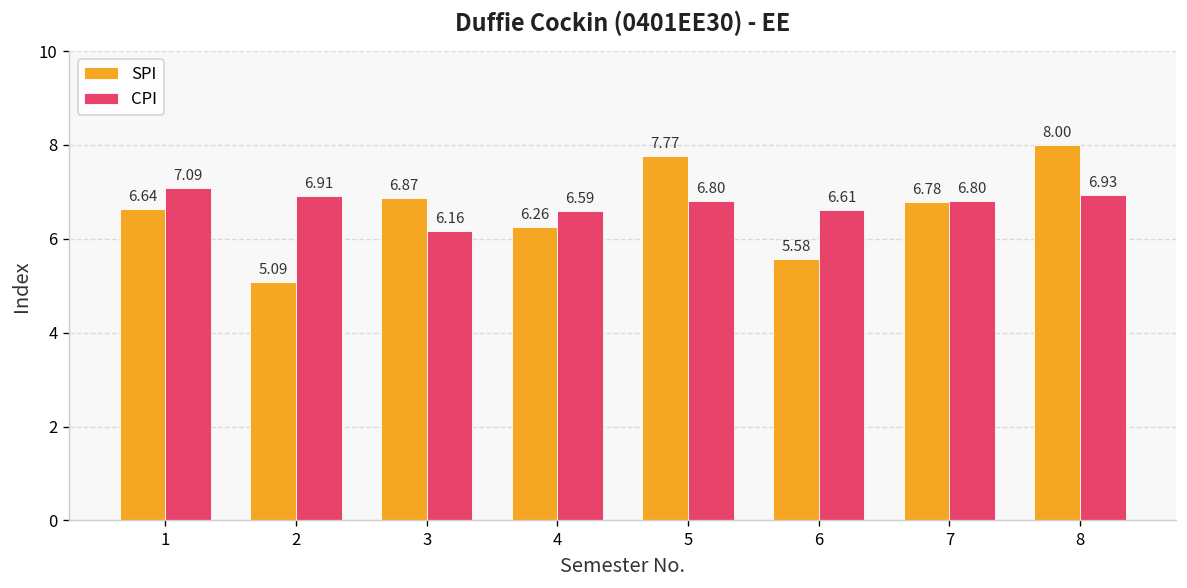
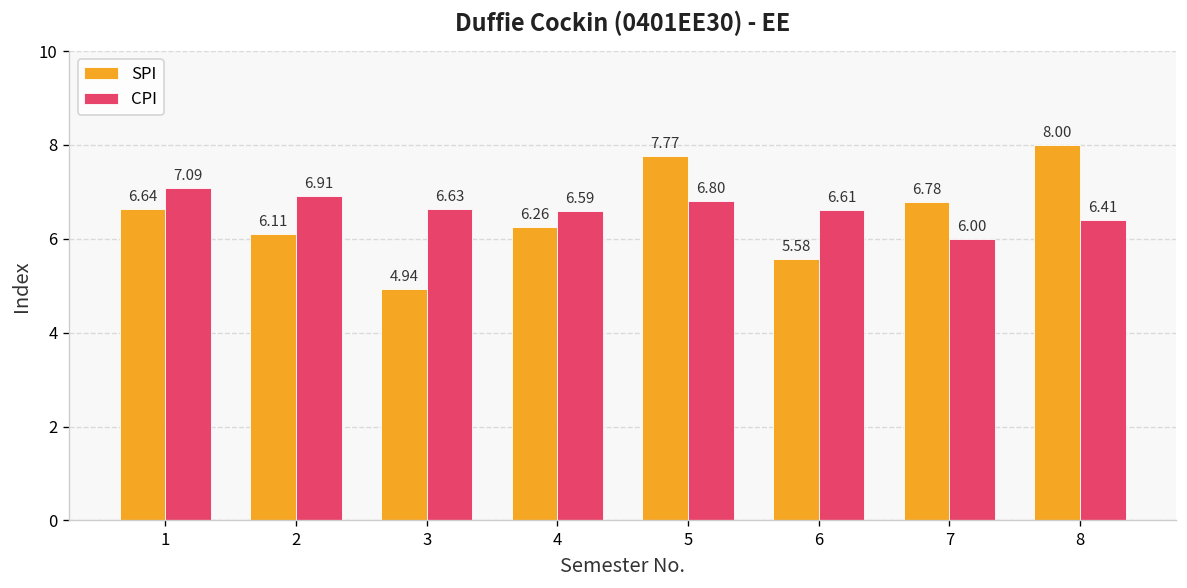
  {
    "SPI": {
      "1": 6.64,
-     "2": 5.09,
-     "3": 6.87,
+     "2": 6.11,
+     "3": 4.94,
      "4": 6.26,
      "5": 7.77,
      "6": 5.58,
      "7": 6.78,
      "8": 8.00
    },
    "CPI": {
      "1": 7.09,
      "2": 6.91,
-     "3": 6.16,
+     "3": 6.63,
      "4": 6.59,
      "5": 6.80,
      "6": 6.61,
-     "7": 6.80,
-     "8": 6.93
+     "7": 6.00,
+     "8": 6.41
    }
  }
